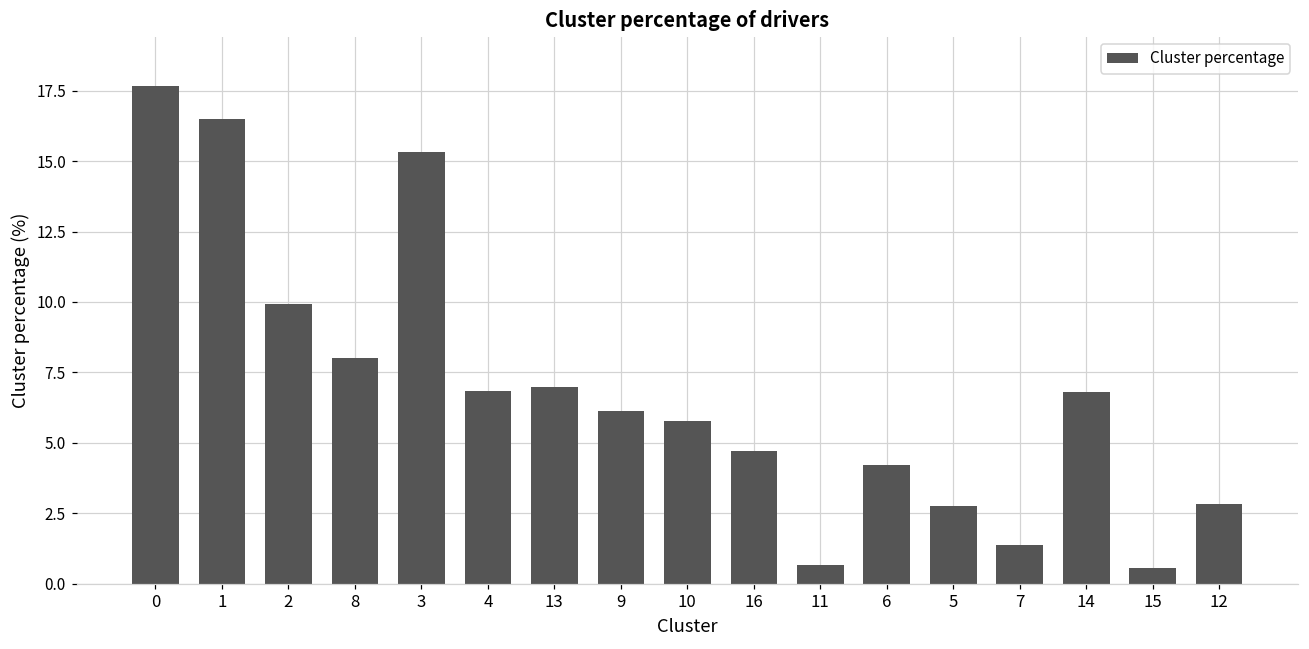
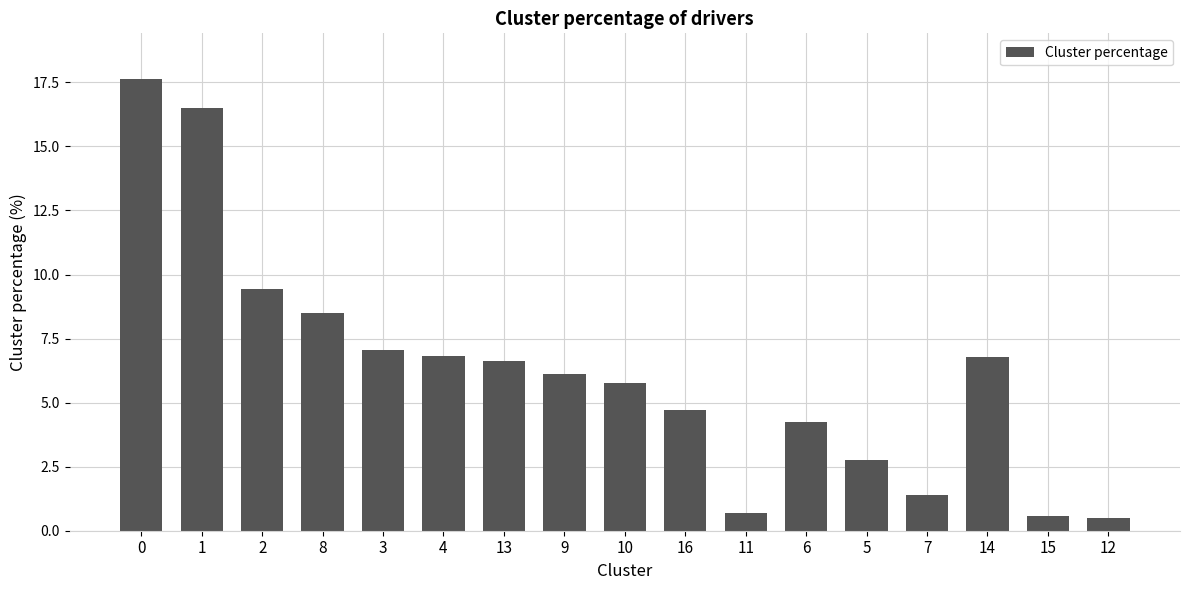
  {
    "0": 17.6,
    "1": 16.5,
-   "2": 9.9,
-   "8": 8.0,
-   "3": 15.3,
+   "2": 9.4,
+   "8": 8.5,
+   "3": 7.0,
    "4": 6.8,
-   "13": 7.0,
+   "13": 6.6,
    "9": 6.1,
    "10": 5.8,
    "16": 4.7,
    "11": 0.7,
    "6": 4.2,
    "5": 2.8,
    "7": 1.4,
    "14": 6.8,
    "15": 0.6,
-   "12": 2.8
+   "12": 0.5
  }
